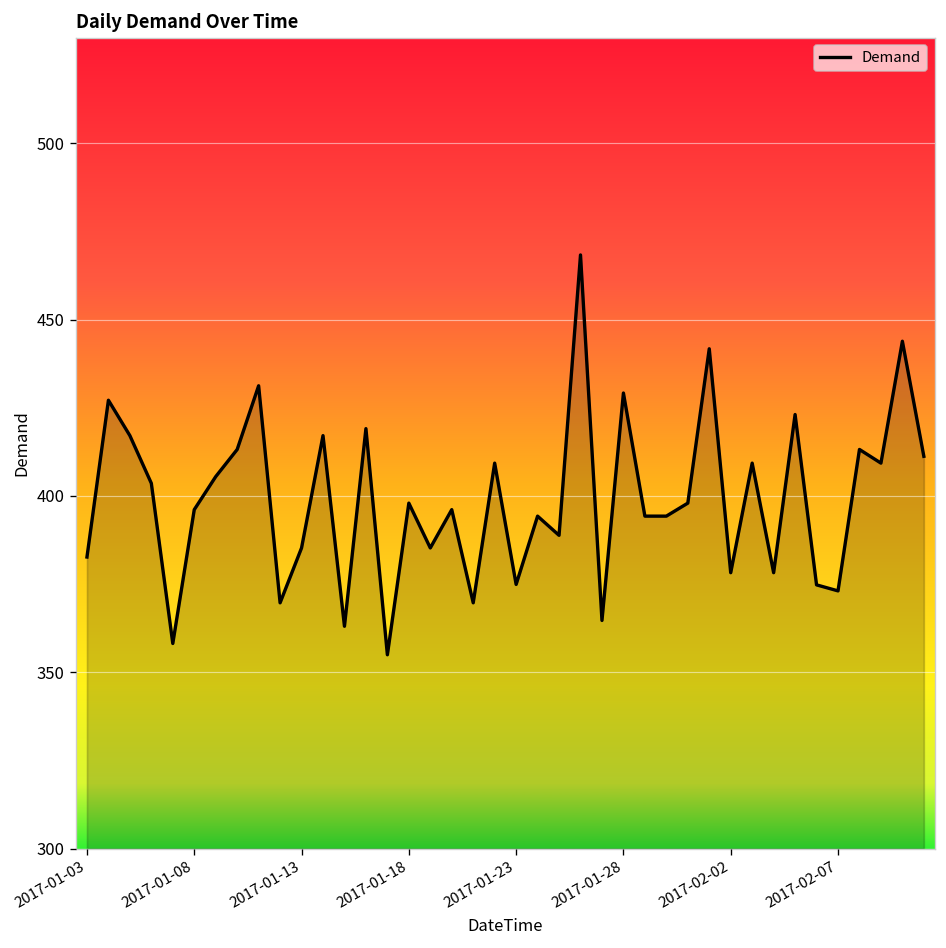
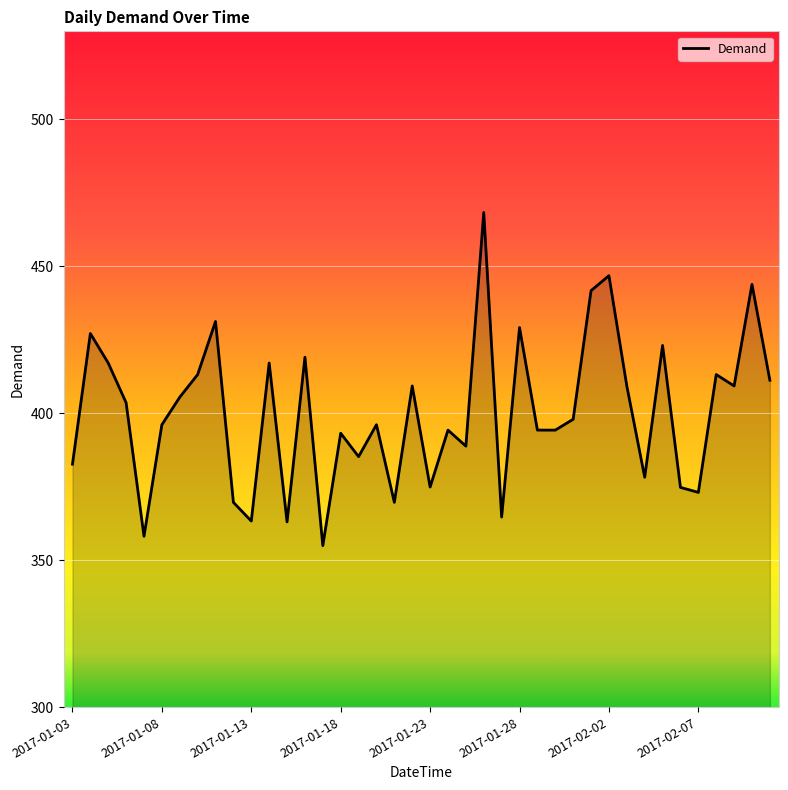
  {
    "2017-01-03": 383,
    "2017-01-08": 396,
-   "2017-01-13": 385,
-   "2017-01-18": 398,
+   "2017-01-13": 363,
+   "2017-01-18": 393,
    "2017-01-23": 375,
    "2017-01-28": 429,
-   "2017-02-02": 378,
+   "2017-02-02": 447,
    "2017-02-07": 373
  }
